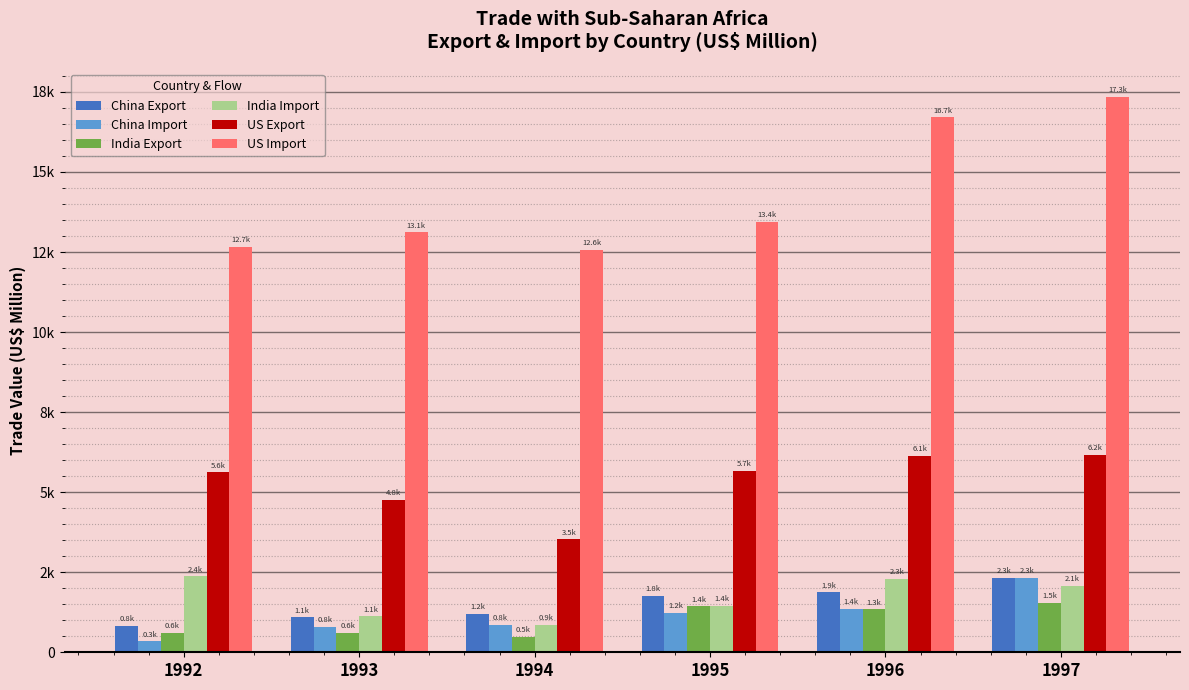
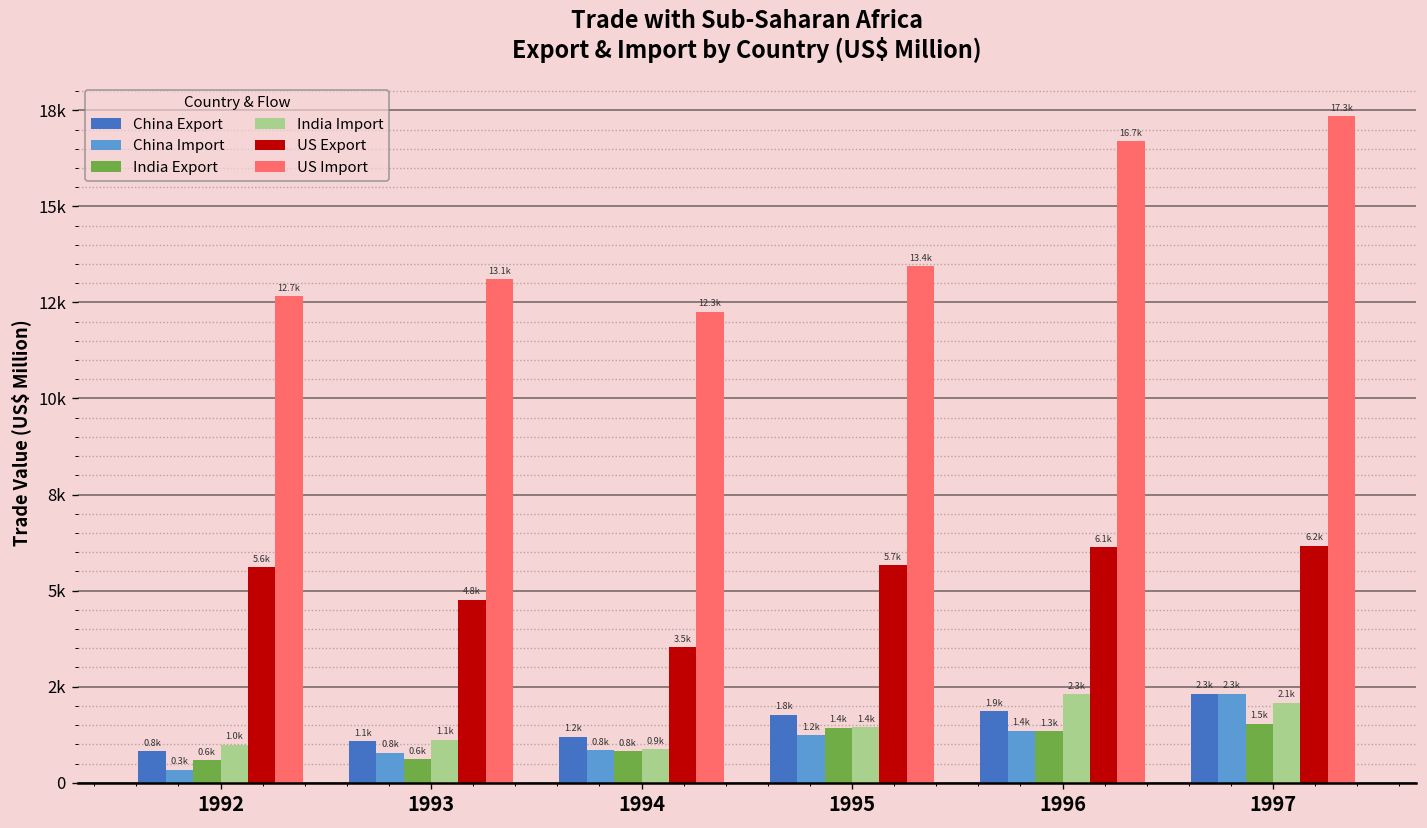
  {
    "India Export": {
      "1992": "0.6k",
      "1993": "0.6k",
-     "1994": "0.5k",
+     "1994": "0.8k",
      "1995": "1.4k",
      "1996": "1.3k",
      "1997": "1.5k"
    },
    "India Import": {
-     "1992": "2.4k",
+     "1992": "1.0k",
      "1993": "1.1k",
      "1994": "0.9k",
      "1995": "1.4k",
      "1996": "2.3k",
      "1997": "2.1k"
    },
    "US Export": {
      "1992": "5.6k",
      "1993": "4.8k",
      "1994": "3.5k",
      "1995": "5.7k",
      "1996": "6.1k",
      "1997": "6.2k"
    },
    "US Import": {
      "1992": "12.7k",
      "1993": "13.1k",
-     "1994": "12.6k",
+     "1994": "12.3k",
      "1995": "13.4k",
      "1996": "16.7k",
      "1997": "17.3k"
    }
  }
